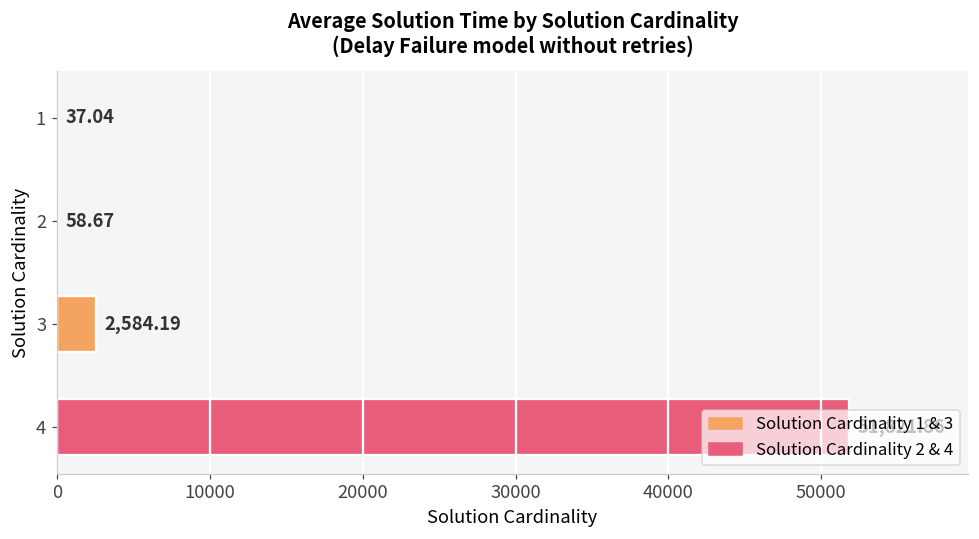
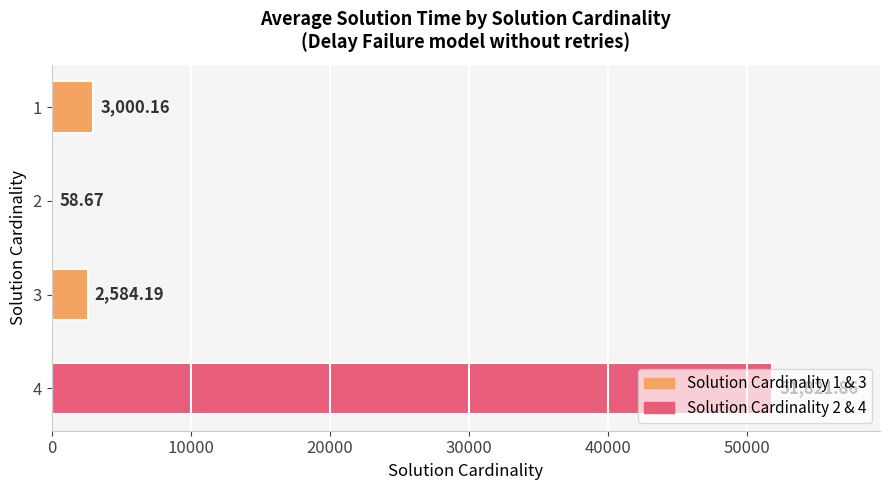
  {
-   "1": "37.04",
+   "1": "3,000.16",
    "2": "58.67",
    "3": "2,584.19"
  }
